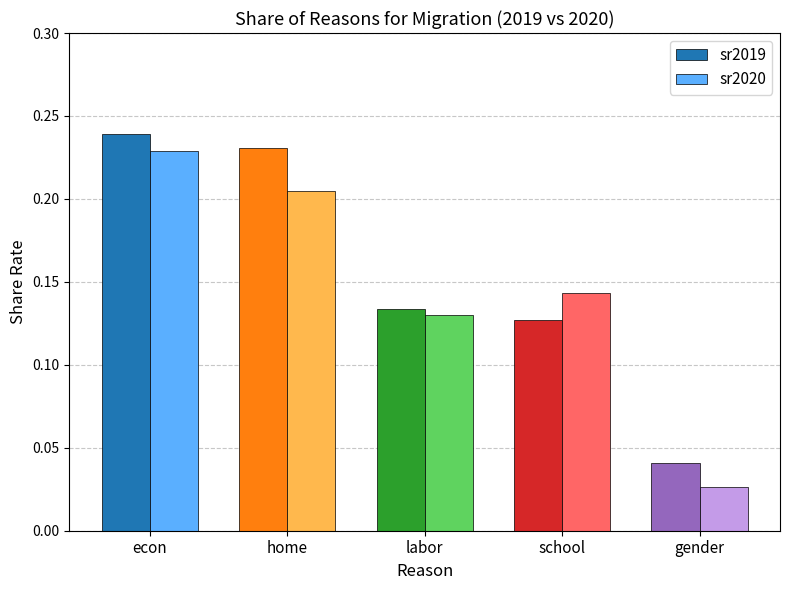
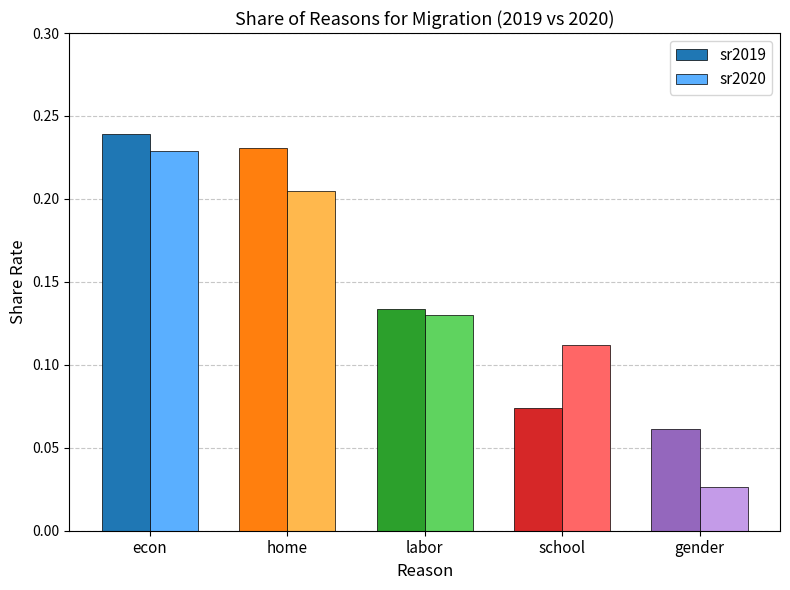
  {
    "sr2019": {
      "econ": 0.239,
      "home": 0.231,
      "labor": 0.134,
-     "school": 0.127,
-     "gender": 0.041
+     "school": 0.074,
+     "gender": 0.061
    },
    "sr2020": {
      "econ": 0.229,
      "home": 0.205,
      "labor": 0.130,
-     "school": 0.143,
+     "school": 0.112,
      "gender": 0.027
    }
  }
